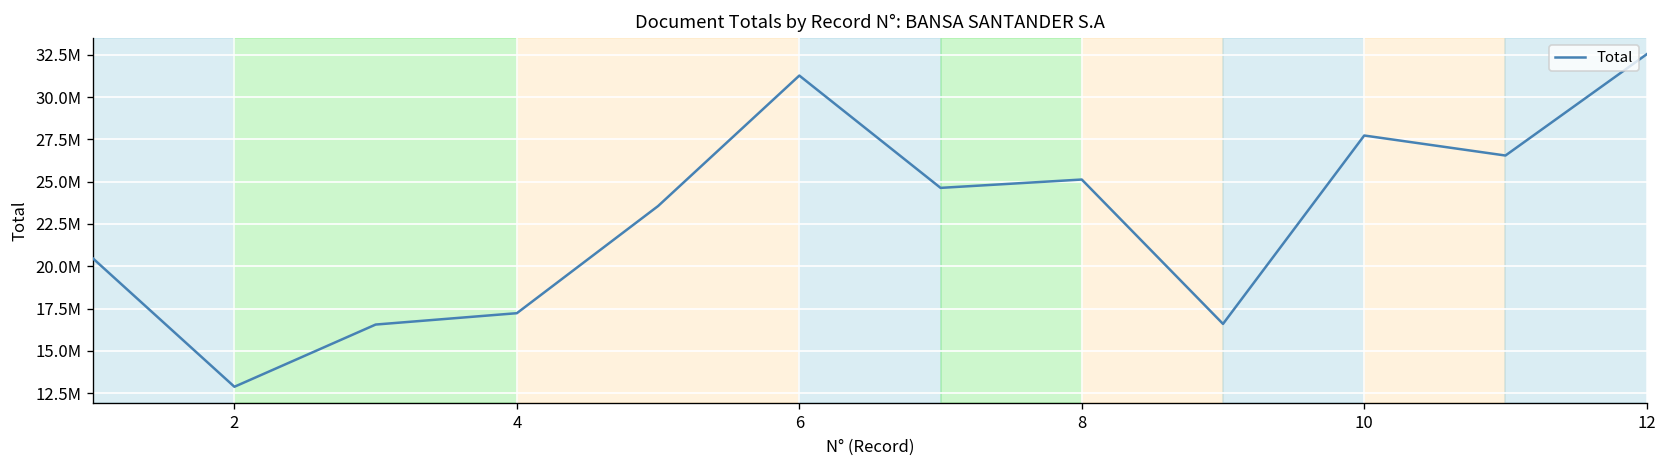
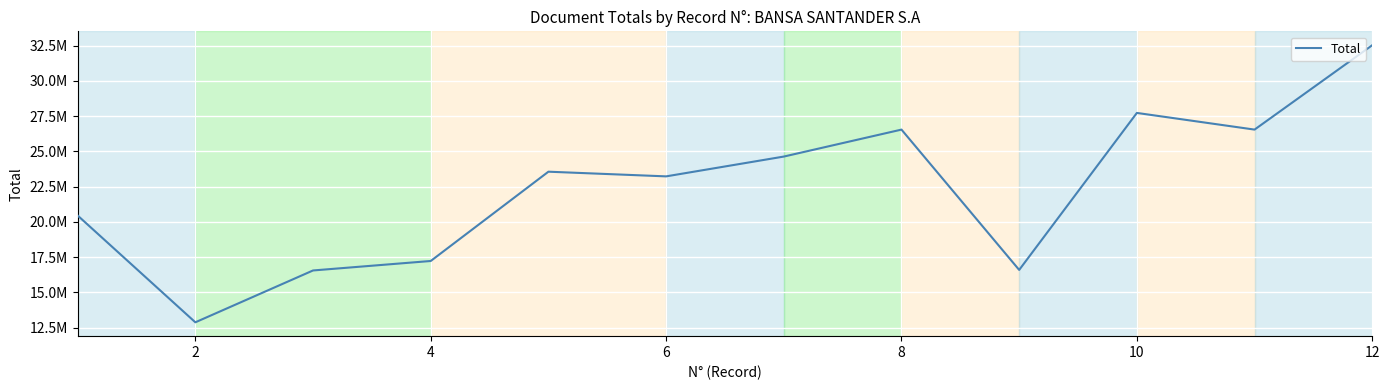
  {
    "2": 12900000,
    "4": 17200000,
-   "6": 31300000,
-   "8": 25100000,
+   "6": 23200000,
+   "8": 26500000,
    "10": 27700000,
    "12": 32500000
  }
